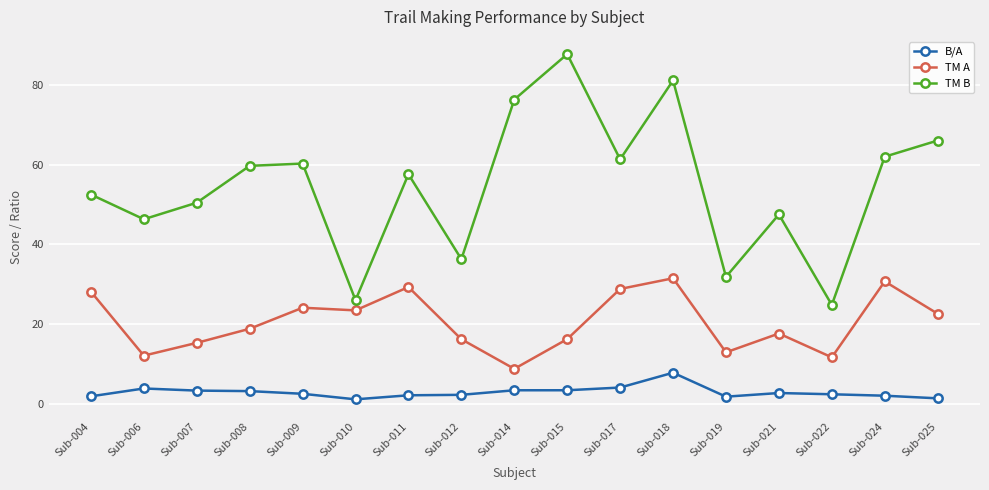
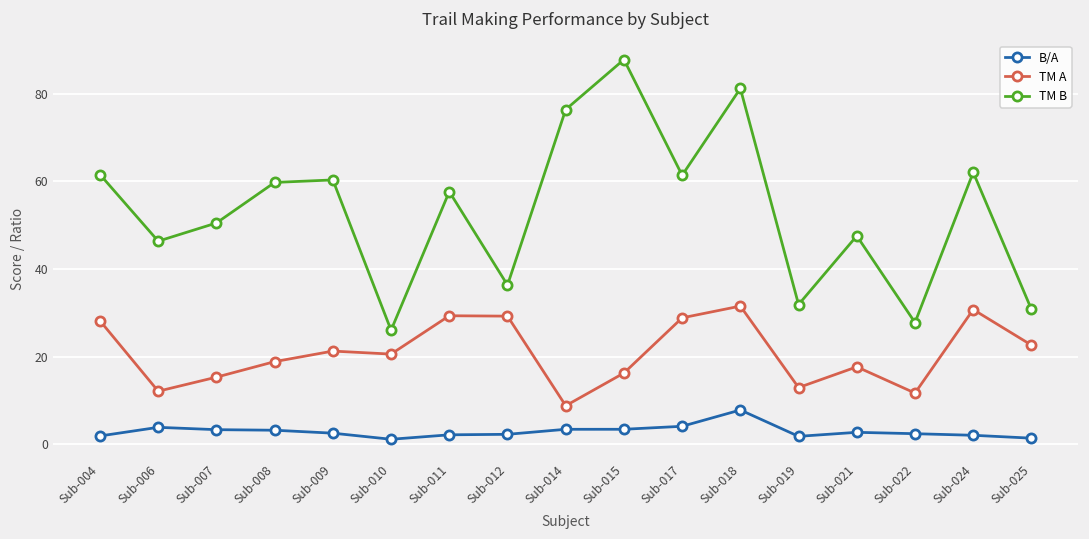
  {
    "B/A": {
      "Sub-004": 2,
      "Sub-006": 4,
      "Sub-007": 3,
      "Sub-008": 3,
      "Sub-009": 3,
      "Sub-010": 1,
      "Sub-011": 2,
      "Sub-012": 2,
      "Sub-014": 3,
      "Sub-015": 3,
      "Sub-017": 4,
      "Sub-018": 8,
      "Sub-019": 2,
      "Sub-021": 3,
      "Sub-022": 2,
      "Sub-024": 2,
      "Sub-025": 1
    },
    "TM A": {
      "Sub-004": 28,
      "Sub-006": 12,
      "Sub-007": 15,
      "Sub-008": 19,
-     "Sub-009": 24,
-     "Sub-010": 23,
+     "Sub-009": 21,
+     "Sub-010": 21,
      "Sub-011": 29,
-     "Sub-012": 16,
+     "Sub-012": 29,
      "Sub-014": 9,
      "Sub-015": 16,
      "Sub-017": 29,
      "Sub-018": 32,
      "Sub-019": 13,
      "Sub-021": 18,
      "Sub-022": 12,
      "Sub-024": 31,
      "Sub-025": 23
    },
    "TM B": {
-     "Sub-004": 53,
+     "Sub-004": 62,
      "Sub-006": 46,
      "Sub-007": 50,
      "Sub-008": 60,
      "Sub-009": 60,
      "Sub-010": 26,
      "Sub-011": 58,
      "Sub-012": 36,
      "Sub-014": 76,
      "Sub-015": 88,
      "Sub-017": 61,
      "Sub-018": 81,
      "Sub-019": 32,
      "Sub-021": 48,
-     "Sub-022": 25,
+     "Sub-022": 28,
      "Sub-024": 62,
-     "Sub-025": 66
+     "Sub-025": 31
    }
  }
